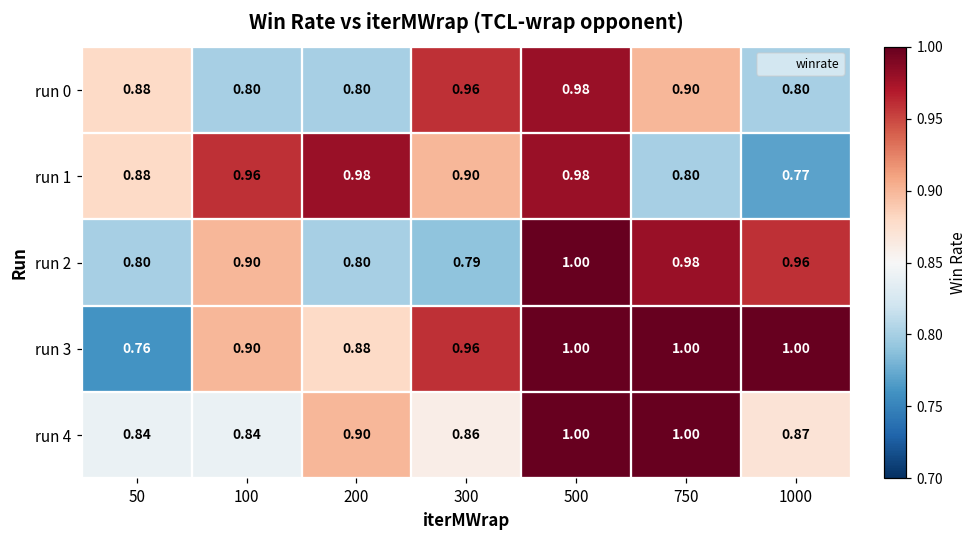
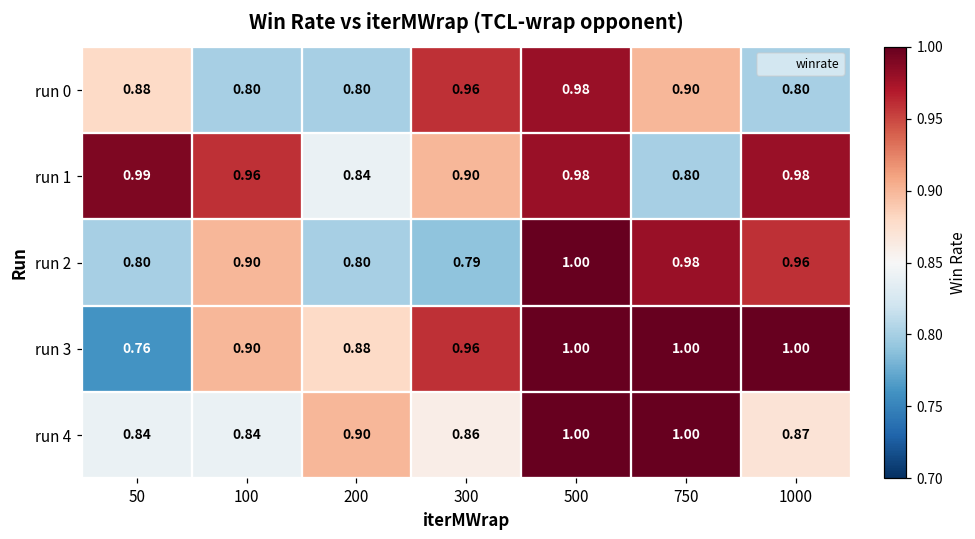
  {
    "run 0": {
      "50": 0.88,
      "100": 0.80,
      "200": 0.80,
      "300": 0.96,
      "500": 0.98,
      "750": 0.90,
      "1000": 0.80
    },
    "run 1": {
-     "50": 0.88,
+     "50": 0.99,
      "100": 0.96,
-     "200": 0.98,
+     "200": 0.84,
      "300": 0.90,
      "500": 0.98,
      "750": 0.80,
-     "1000": 0.77
+     "1000": 0.98
    },
    "run 2": {
      "50": 0.80,
      "100": 0.90,
      "200": 0.80,
      "300": 0.79,
      "500": 1.00,
      "750": 0.98,
      "1000": 0.96
    },
    "run 3": {
      "50": 0.76,
      "100": 0.90,
      "200": 0.88,
      "300": 0.96,
      "500": 1.00,
      "750": 1.00,
      "1000": 1.00
    },
    "run 4": {
      "50": 0.84,
      "100": 0.84,
      "200": 0.90,
      "300": 0.86,
      "500": 1.00,
      "750": 1.00,
      "1000": 0.87
    }
  }
